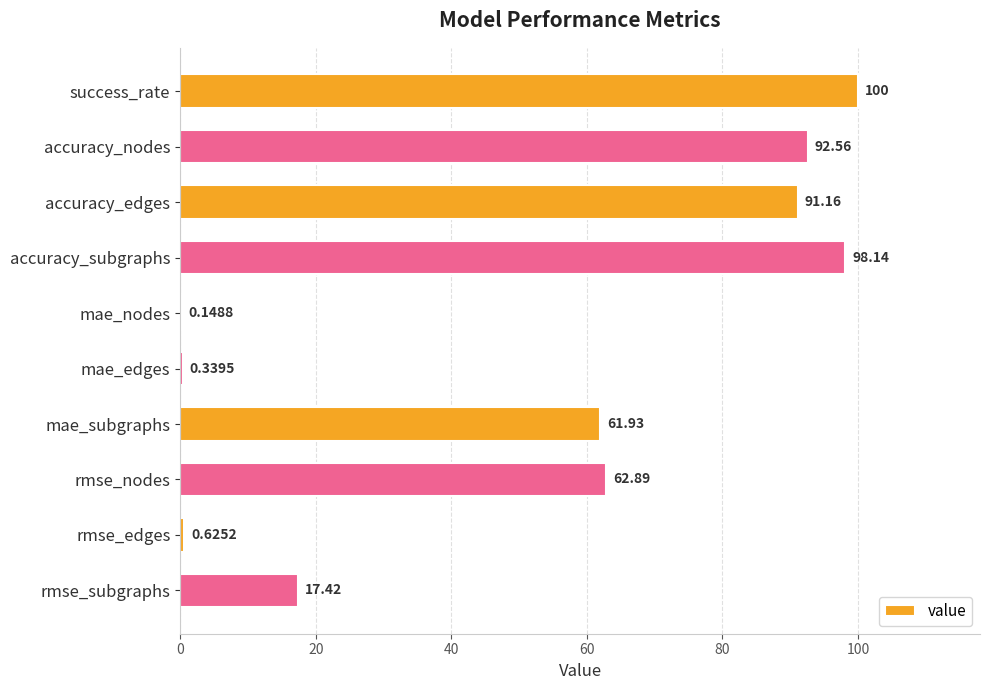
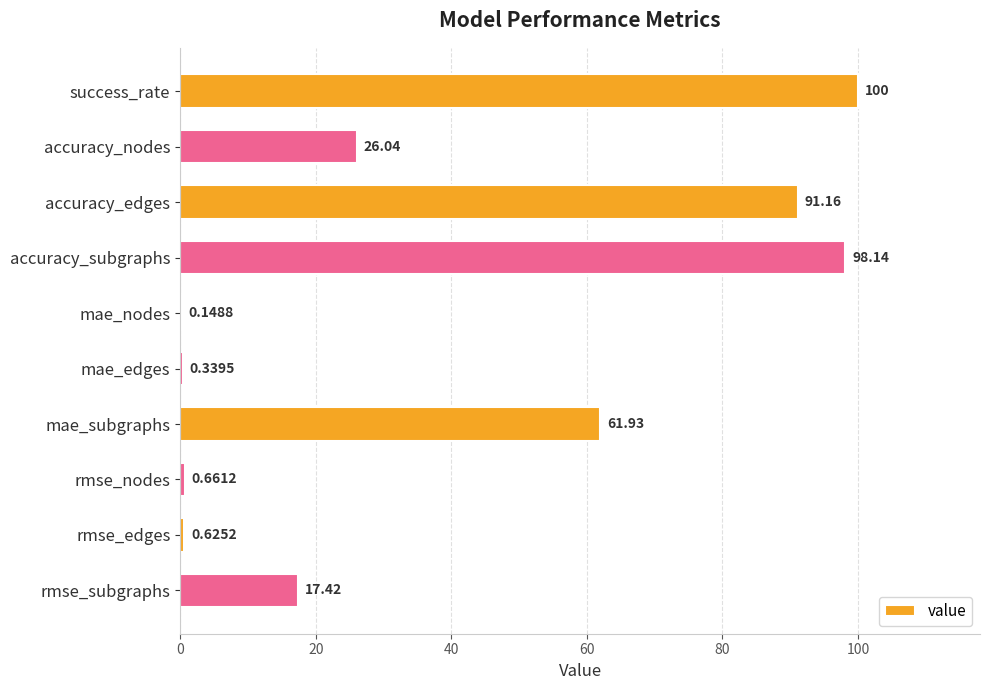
  {
    "success_rate": 100,
-   "accuracy_nodes": 92.56,
+   "accuracy_nodes": 26.04,
    "accuracy_edges": 91.16,
    "accuracy_subgraphs": 98.14,
    "mae_nodes": 0.1488,
    "mae_edges": 0.3395,
    "mae_subgraphs": 61.93,
-   "rmse_nodes": 62.89,
+   "rmse_nodes": 0.6612,
    "rmse_edges": 0.6252,
    "rmse_subgraphs": 17.42
  }
